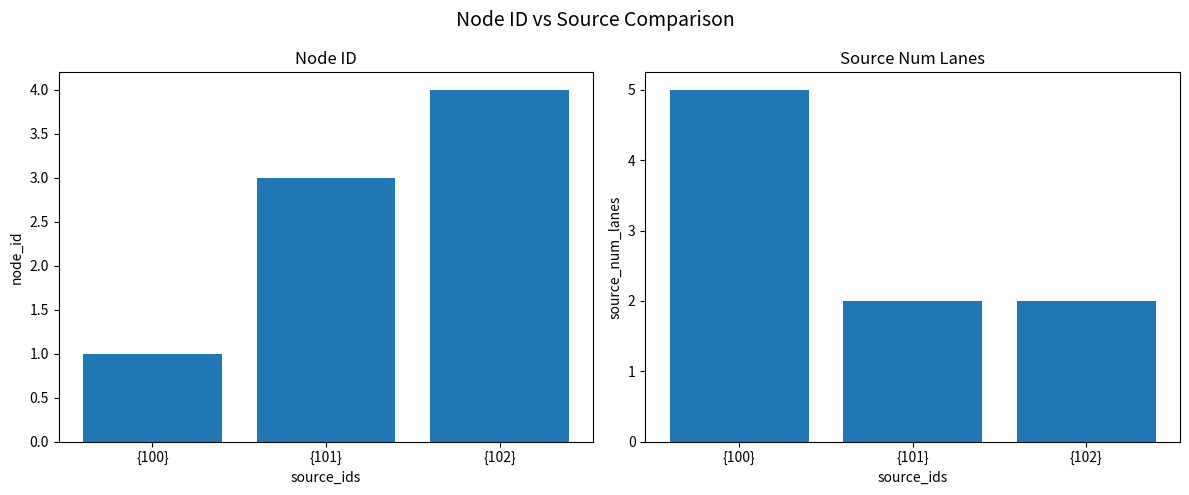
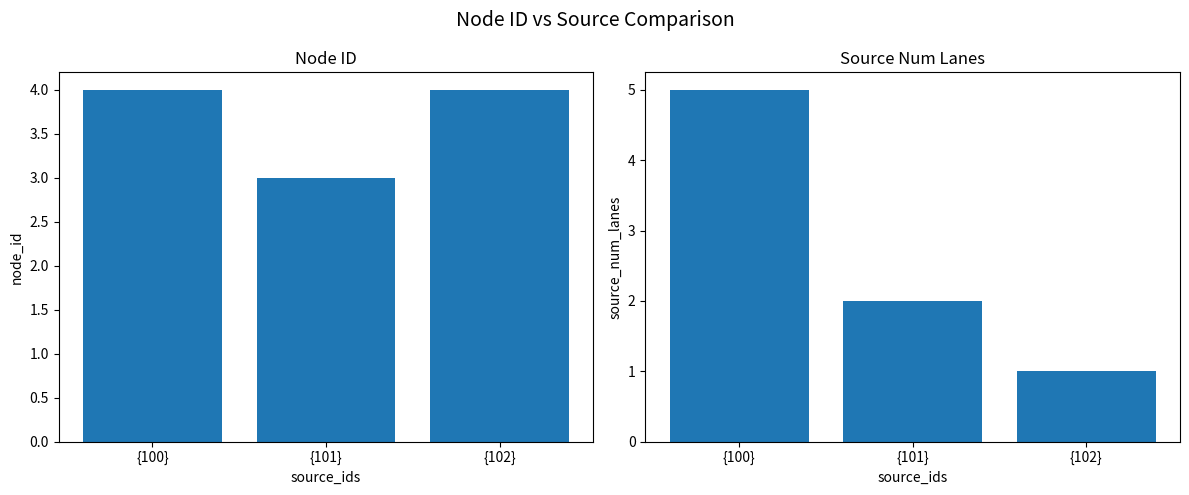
  {
    "Node ID": {
-     "{100}": 1,
+     "{100}": 4,
      "{101}": 3,
      "{102}": 4
    },
    "Source Num Lanes": {
      "{100}": 5,
      "{101}": 2,
-     "{102}": 2
+     "{102}": 1
    }
  }
